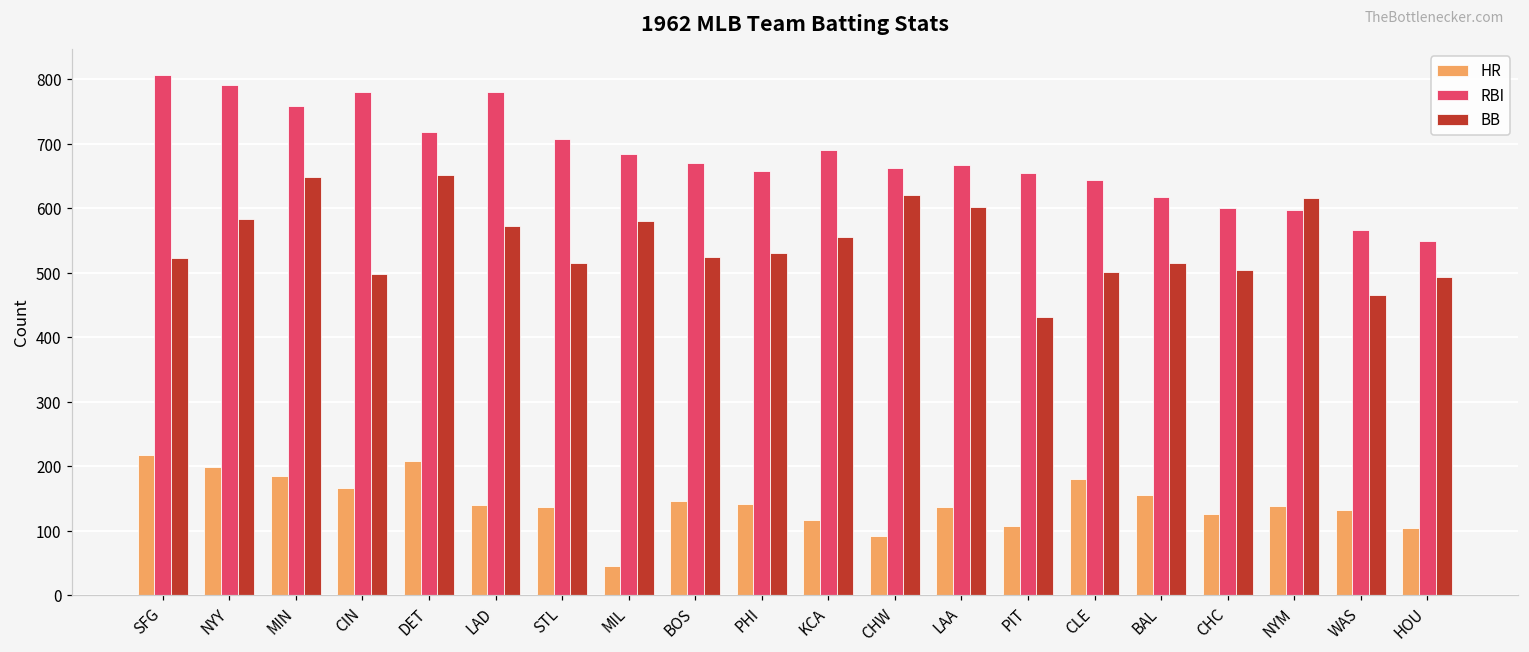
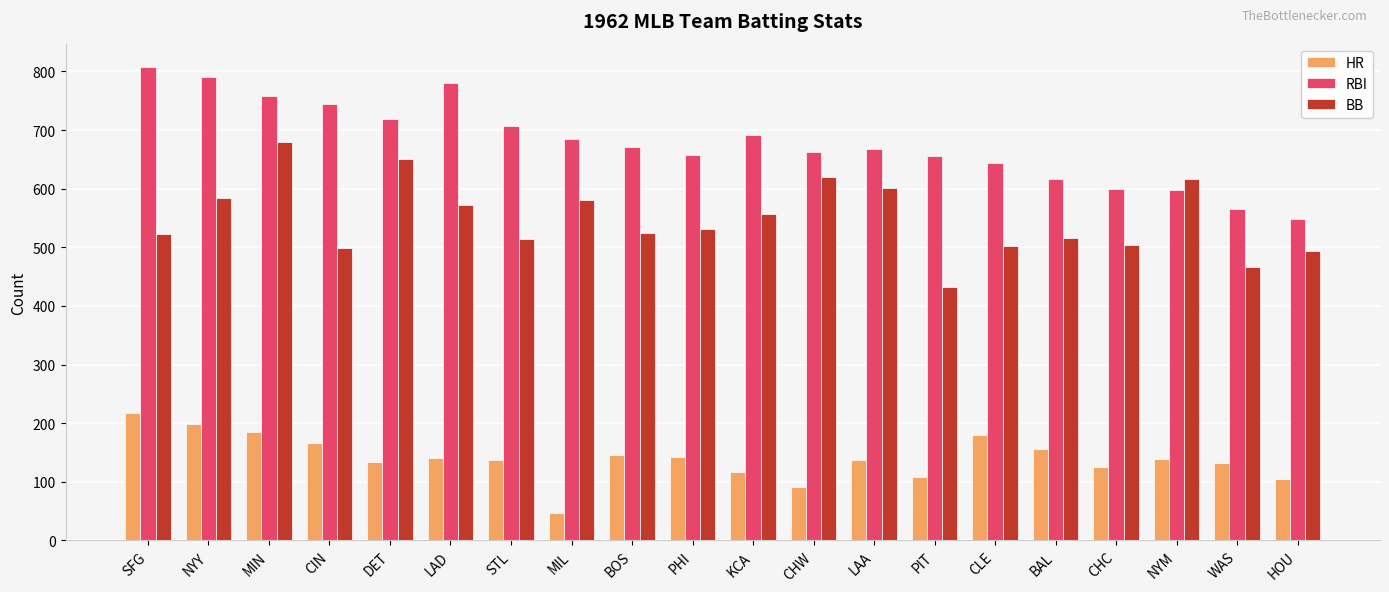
  {
    "HR": {
      "SFG": 220,
      "NYY": 200,
      "MIN": 190,
      "CIN": 170,
-     "DET": 210,
+     "DET": 130,
      "LAD": 140,
      "STL": 140,
      "MIL": 50,
      "BOS": 150,
      "PHI": 140,
      "KCA": 120,
      "CHW": 90,
      "LAA": 140,
      "PIT": 110,
      "CLE": 180,
      "BAL": 160,
      "CHC": 130,
      "NYM": 140,
      "WAS": 130,
      "HOU": 110
    },
    "RBI": {
      "SFG": 810,
      "NYY": 790,
      "MIN": 760,
-     "CIN": 780,
+     "CIN": 750,
      "DET": 720,
      "LAD": 780,
      "STL": 710,
      "MIL": 690,
      "BOS": 670,
      "PHI": 660,
      "KCA": 690,
      "CHW": 660,
      "LAA": 670,
      "PIT": 660,
      "CLE": 640,
      "BAL": 620,
      "CHC": 600,
      "NYM": 600,
      "WAS": 570,
      "HOU": 550
    },
    "BB": {
      "SFG": 520,
      "NYY": 580,
-     "MIN": 650,
+     "MIN": 680,
      "CIN": 500,
      "DET": 650,
      "LAD": 570,
      "STL": 520,
      "MIL": 580,
      "BOS": 530,
      "PHI": 530,
      "KCA": 560,
      "CHW": 620,
      "LAA": 600,
      "PIT": 430,
      "CLE": 500,
      "BAL": 520,
      "CHC": 500,
      "NYM": 620,
      "WAS": 470,
      "HOU": 490
    }
  }
